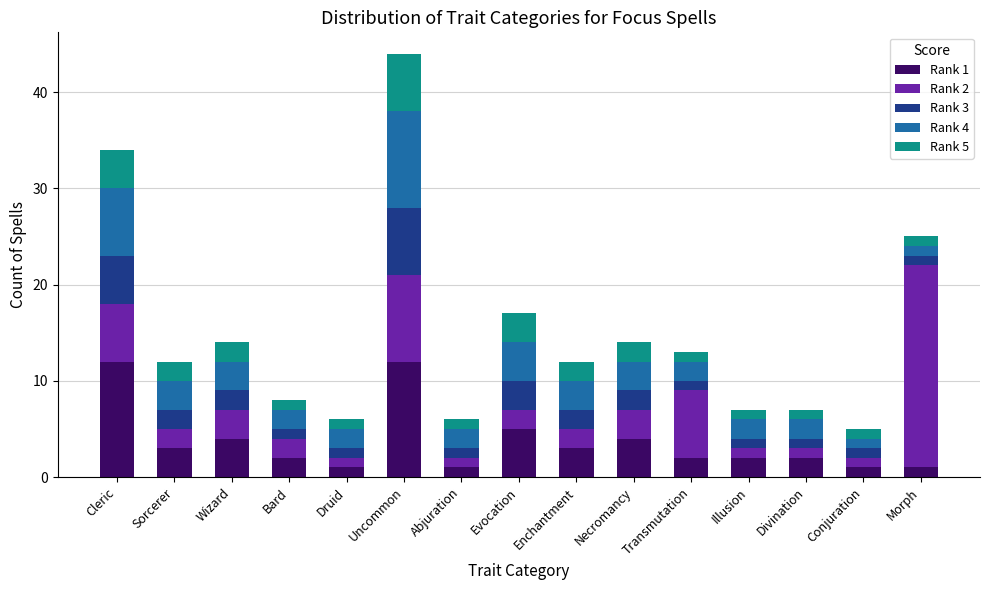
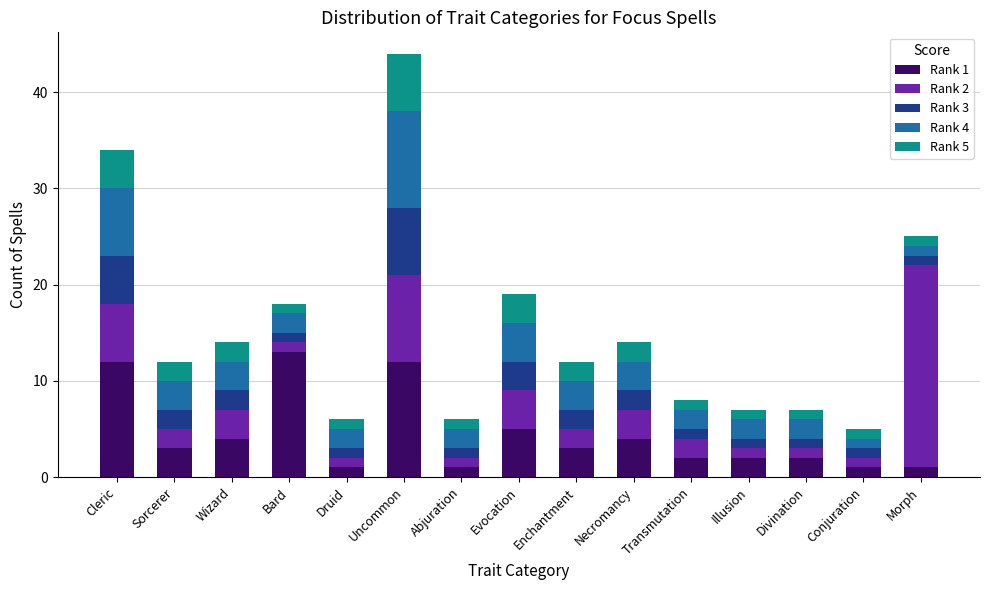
  {
    "Rank 1": {
      "Cleric": 12,
      "Sorcerer": 3,
      "Wizard": 4,
-     "Bard": 2,
+     "Bard": 13,
      "Druid": 1,
      "Uncommon": 12,
      "Abjuration": 1,
      "Evocation": 5,
      "Enchantment": 3,
      "Necromancy": 4,
      "Transmutation": 2,
      "Illusion": 2,
      "Divination": 2,
      "Conjuration": 1,
      "Morph": 1
    },
    "Rank 2": {
      "Cleric": 6,
      "Sorcerer": 2,
      "Wizard": 3,
-     "Bard": 2,
+     "Bard": 1,
      "Druid": 1,
      "Uncommon": 9,
      "Abjuration": 1,
-     "Evocation": 2,
+     "Evocation": 4,
      "Enchantment": 2,
      "Necromancy": 3,
-     "Transmutation": 7,
+     "Transmutation": 2,
      "Illusion": 1,
      "Divination": 1,
      "Conjuration": 1,
      "Morph": 21
    },
    "Rank 3": {
      "Cleric": 5,
      "Sorcerer": 2,
      "Wizard": 2,
      "Bard": 1,
      "Druid": 1,
      "Uncommon": 7,
      "Abjuration": 1,
      "Evocation": 3,
      "Enchantment": 2,
      "Necromancy": 2,
      "Transmutation": 1,
      "Illusion": 1,
      "Divination": 1,
      "Conjuration": 1,
      "Morph": 1
    }
  }
